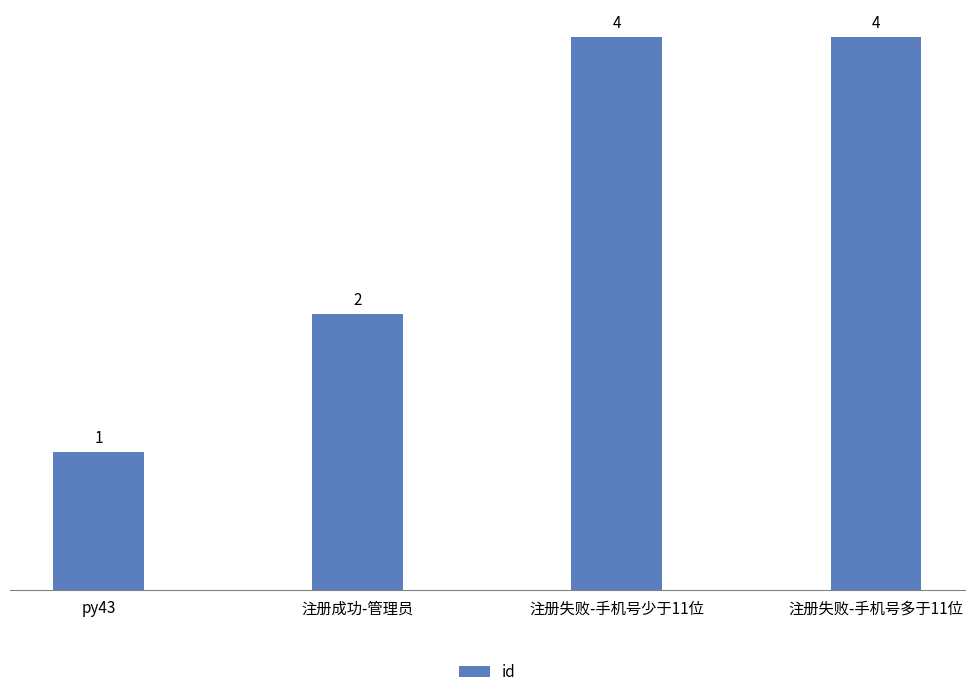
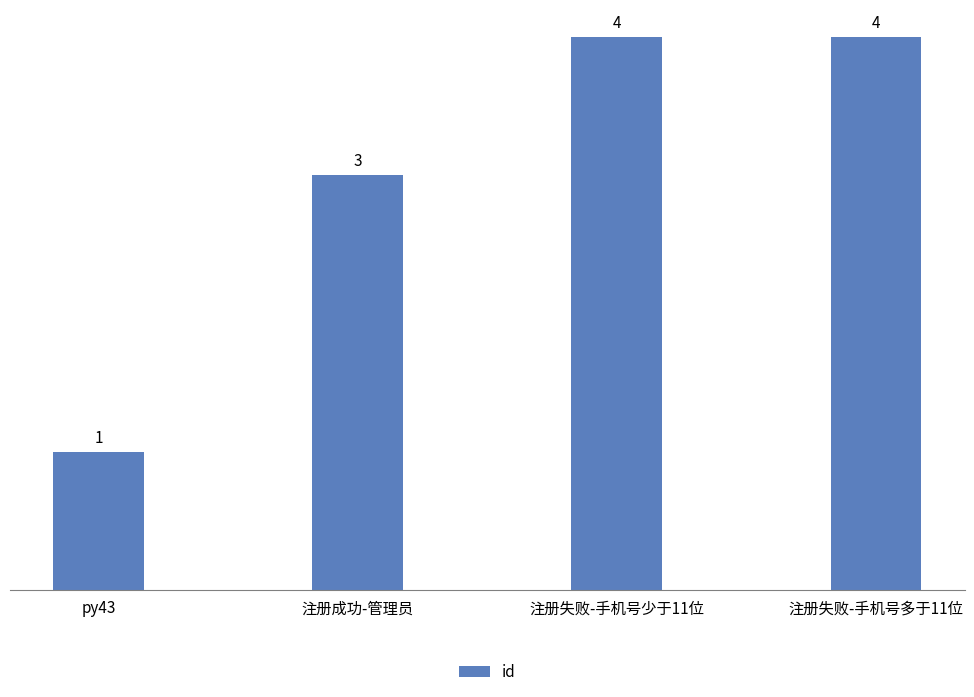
  {
    "py43": 1,
-   "注册成功-管理员": 2,
+   "注册成功-管理员": 3,
    "注册失败-手机号少于11位": 4,
    "注册失败-手机号多于11位": 4
  }
